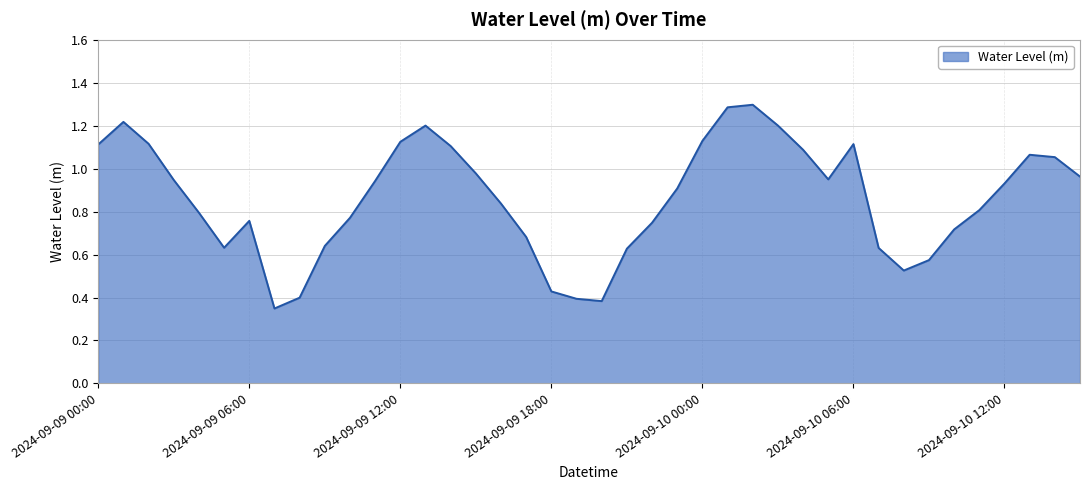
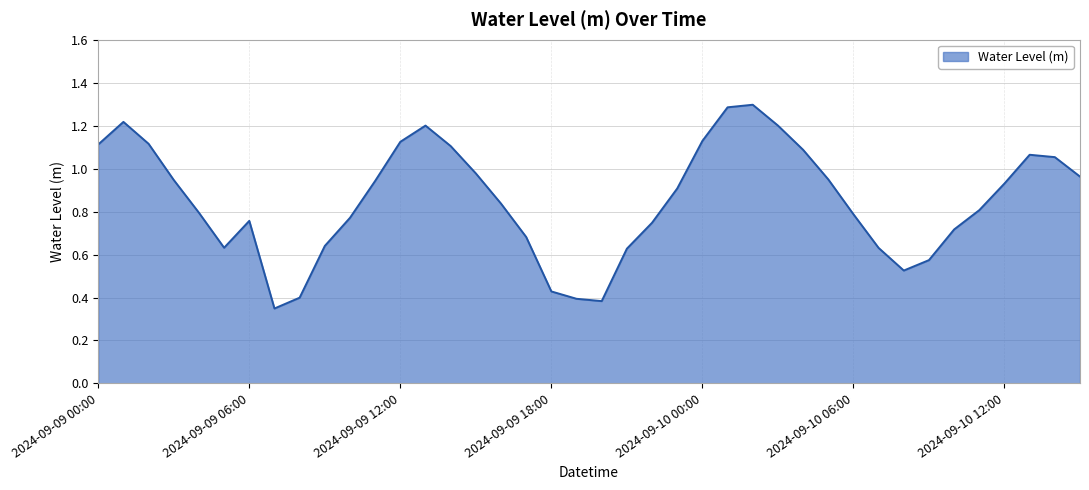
  {
    "2024-09-09 00:00": 1.11,
    "2024-09-09 06:00": 0.76,
    "2024-09-09 12:00": 1.12,
    "2024-09-09 18:00": 0.43,
    "2024-09-10 00:00": 1.13,
-   "2024-09-10 06:00": 1.11,
+   "2024-09-10 06:00": 0.79,
    "2024-09-10 12:00": 0.93
  }
